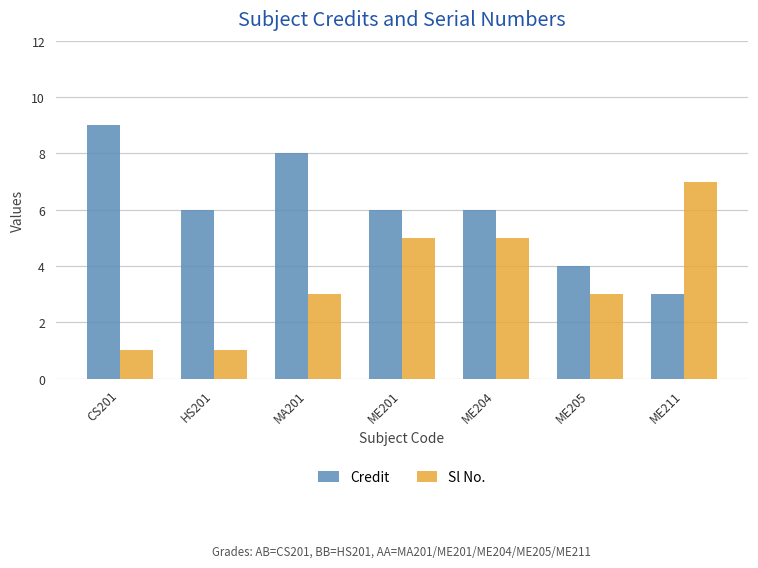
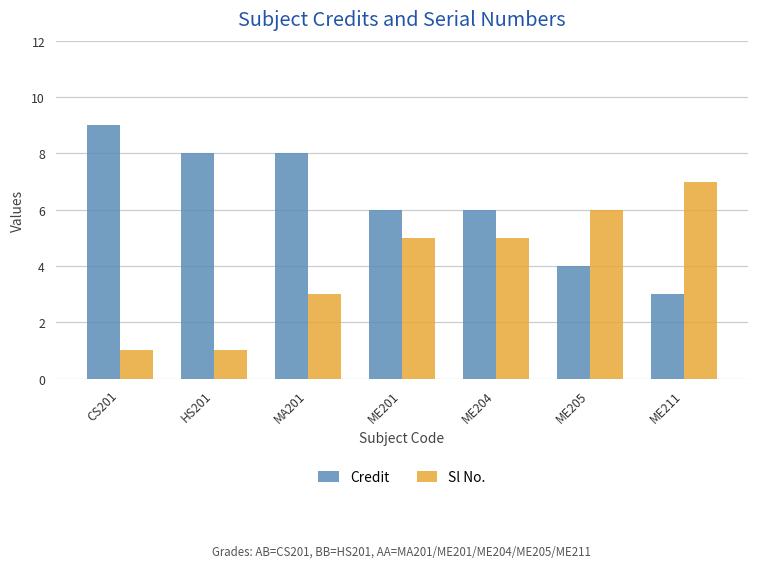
  {
    "Credit": {
      "CS201": 9,
-     "HS201": 6,
+     "HS201": 8,
      "MA201": 8,
      "ME201": 6,
      "ME204": 6,
      "ME205": 4,
      "ME211": 3
    },
    "Sl No.": {
      "CS201": 1,
      "HS201": 1,
      "MA201": 3,
      "ME201": 5,
      "ME204": 5,
-     "ME205": 3,
+     "ME205": 6,
      "ME211": 7
    }
  }
